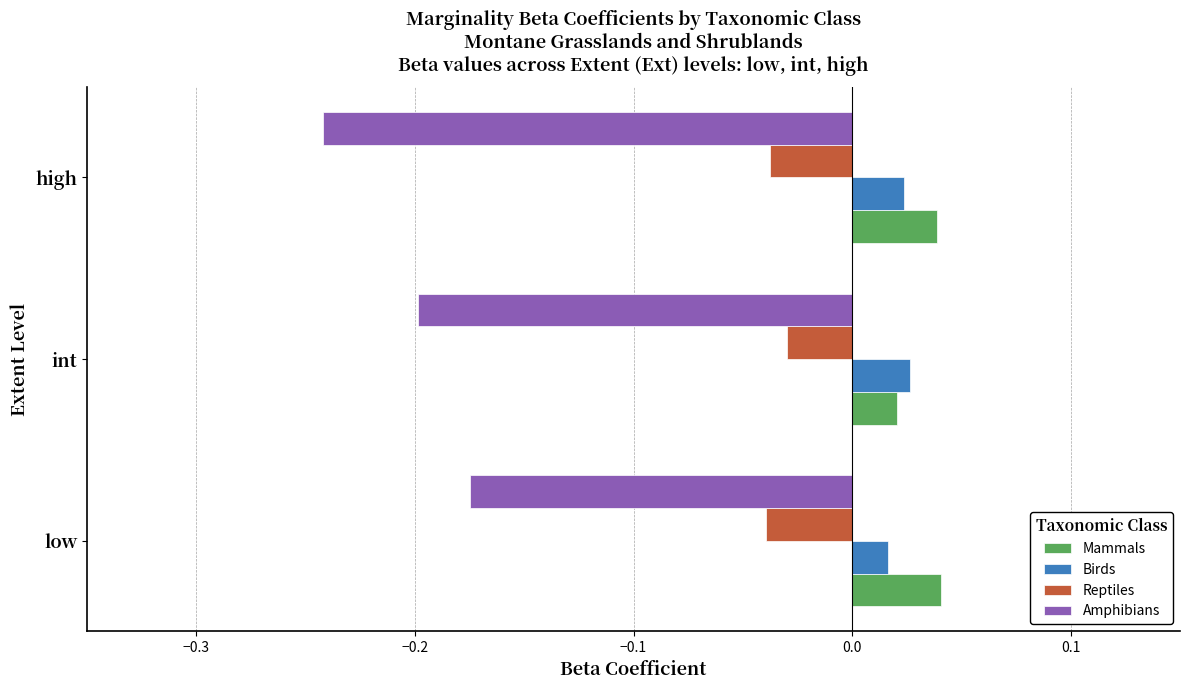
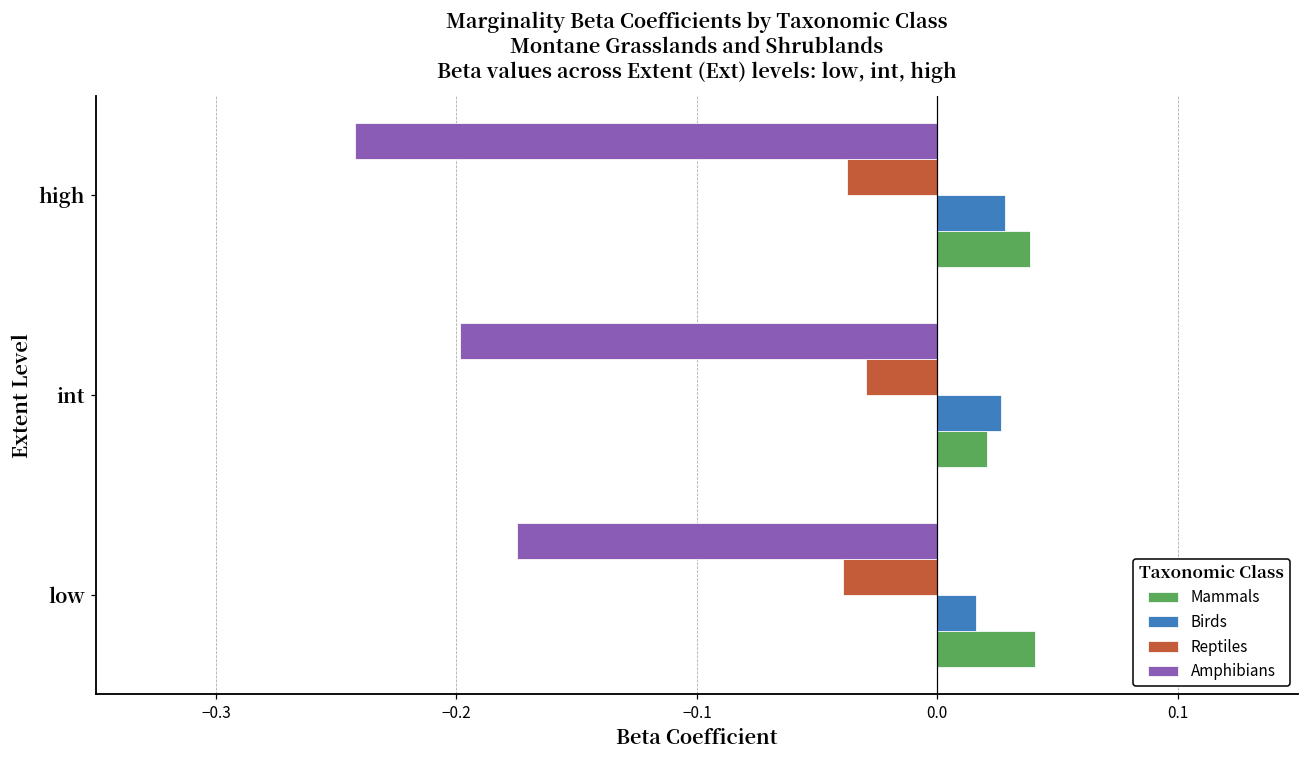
  {
    "Mammals": {
      "high": 0.039,
      "int": 0.021,
      "low": 0.041
    },
    "Birds": {
-     "high": 0.024,
+     "high": 0.028,
      "int": 0.027,
      "low": 0.016
    },
    "Reptiles": {
      "high": -0.037,
      "int": -0.030,
      "low": -0.039
    },
    "Amphibians": {
      "high": -0.242,
      "int": -0.199,
      "low": -0.175
    }
  }
